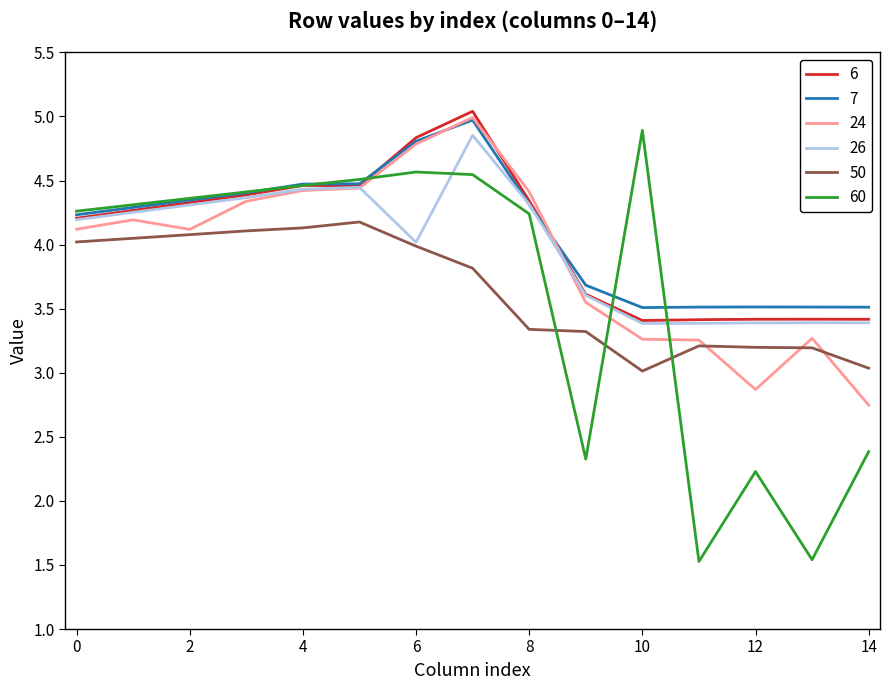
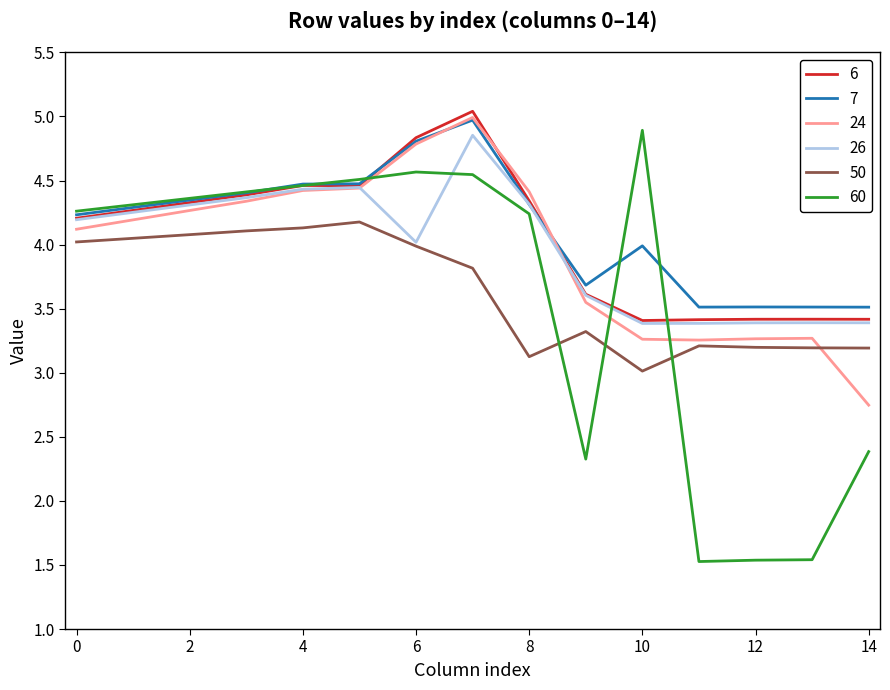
  {
    "6": {
      "6": 4.83,
      "8": 4.34,
      "10": 3.41,
      "12": 3.42,
      "14": 3.42
    },
    "7": {
      "0": 4.23,
      "6": 4.81,
-     "10": 3.51,
+     "10": 3.99,
      "12": 3.51,
      "14": 3.51
    },
    "24": {
      "0": 4.12,
-     "2": 4.12,
+     "2": 4.27,
      "6": 4.78,
      "8": 4.41,
      "10": 3.26,
-     "12": 2.87,
+     "12": 3.27,
      "14": 2.75
    },
    "26": {
      "6": 4.02,
      "10": 3.38,
      "12": 3.39,
      "14": 3.39
    },
    "50": {
      "0": 4.02,
      "2": 4.08,
      "4": 4.13,
      "6": 3.99,
-     "8": 3.34,
+     "8": 3.13,
      "10": 3.01,
      "12": 3.20,
-     "14": 3.04
+     "14": 3.19
    },
    "60": {
      "0": 4.26,
      "6": 4.57,
      "8": 4.24,
      "10": 4.89,
-     "12": 2.23,
+     "12": 1.54,
      "14": 2.38
    }
  }
